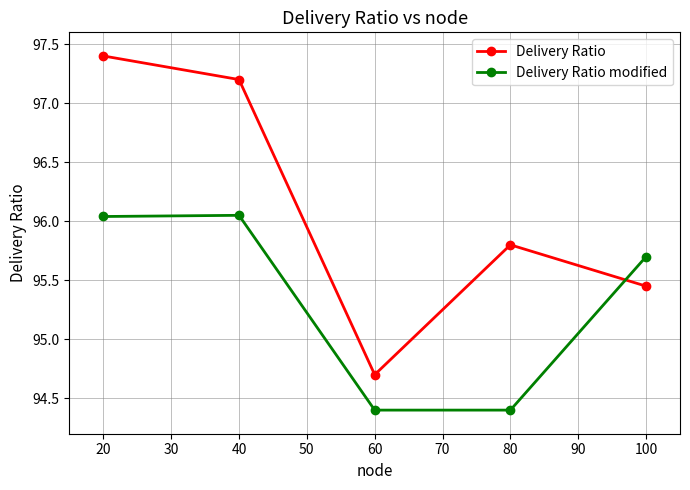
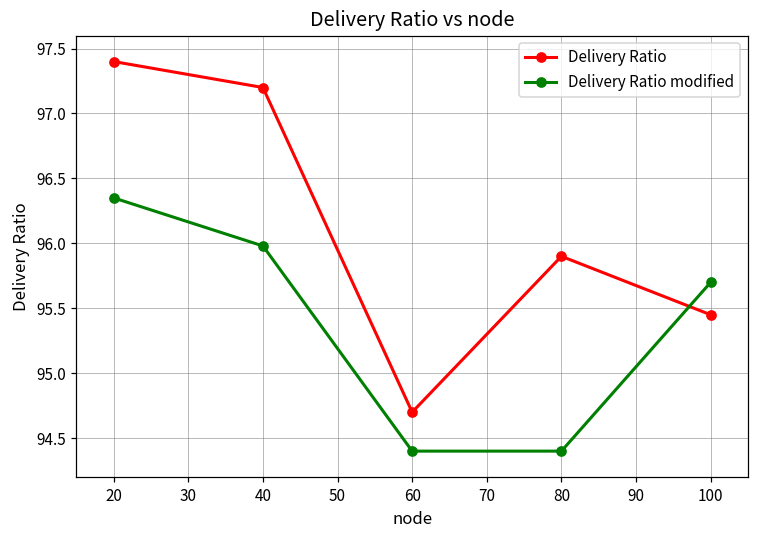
  {
    "Delivery Ratio": {
      "20": 97.4,
      "40": 97.2,
      "60": 94.7,
-     "80": 95.8,
+     "80": 95.9,
      "100": 95.45
    },
    "Delivery Ratio modified": {
-     "20": 96.04,
-     "40": 96.05,
+     "20": 96.35,
+     "40": 95.98,
      "60": 94.40,
      "80": 94.40,
      "100": 95.70
    }
  }
